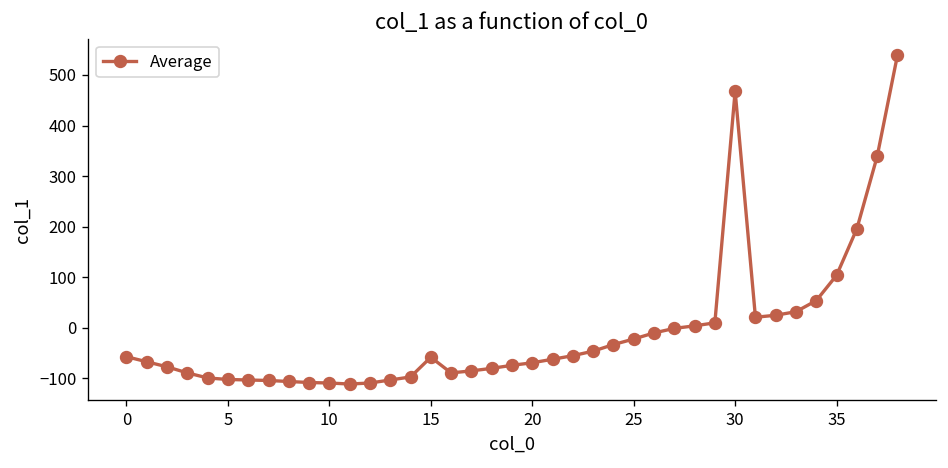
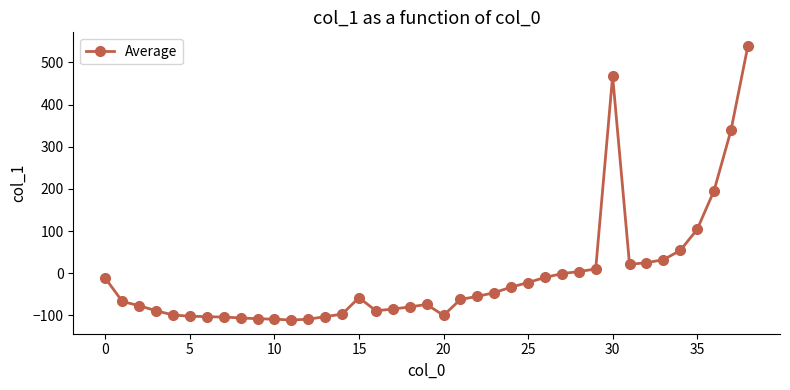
  {
-   "0": -60,
+   "0": -10,
    "5": -100,
    "10": -110,
    "15": -60,
-   "20": -70,
+   "20": -100,
    "25": -20,
    "30": 470,
    "35": 100
  }
